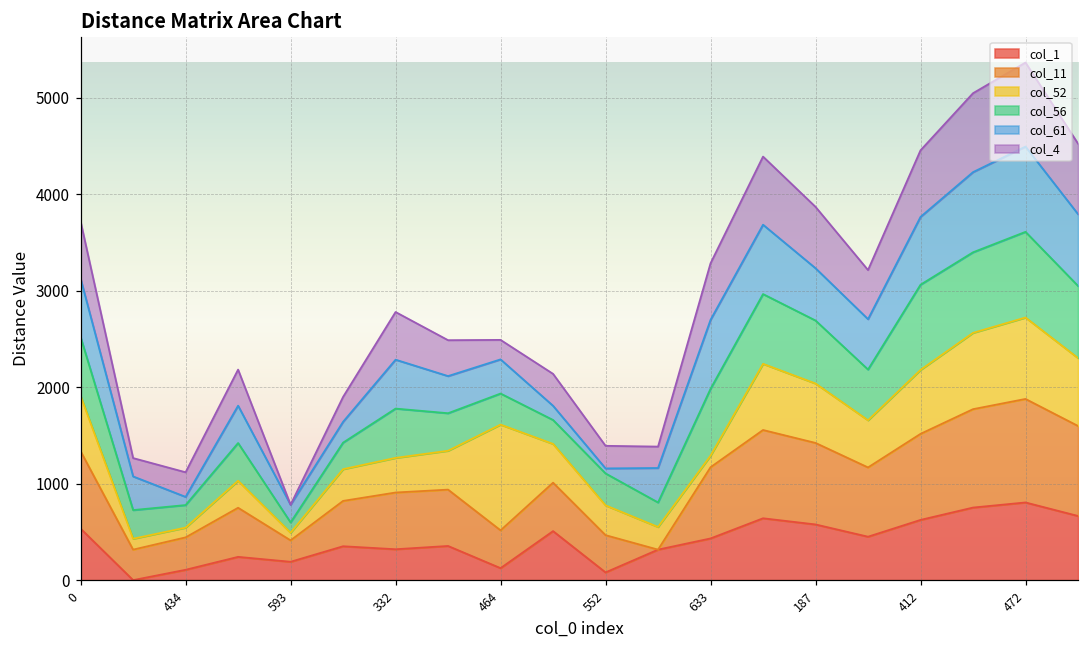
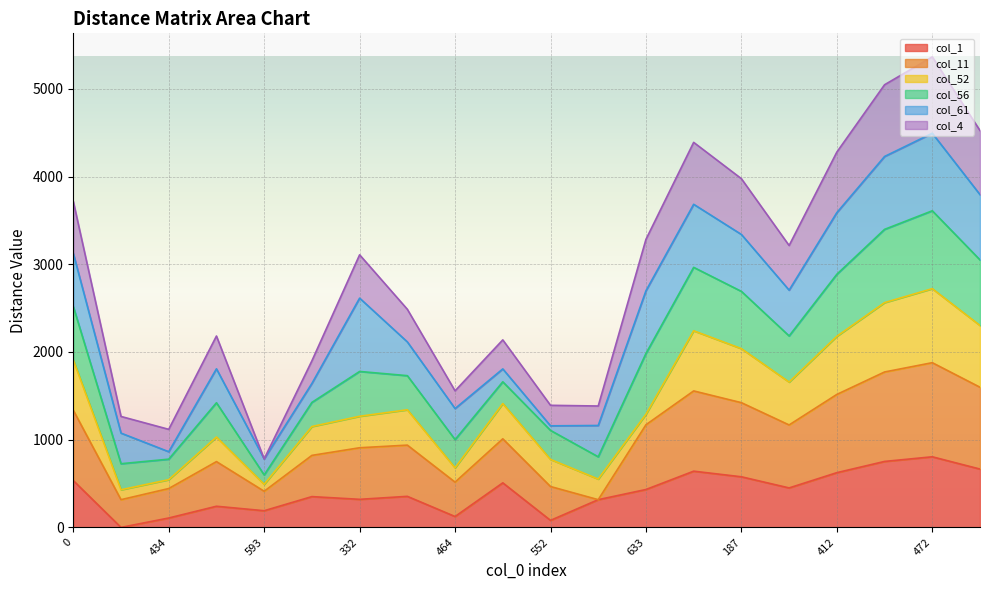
  {
    "col_52": {
      "0": 600,
      "434": 100,
      "593": 100,
      "332": 400,
-     "464": 1100,
+     "464": 200,
      "552": 300,
      "633": 100,
      "187": 600,
      "412": 700,
      "472": 800
    },
    "col_56": {
      "0": 600,
      "434": 200,
      "593": 100,
      "332": 500,
      "464": 300,
      "552": 300,
      "633": 700,
      "187": 700,
-     "412": 900,
+     "412": 700,
      "472": 900
    },
    "col_61": {
      "0": 600,
      "434": 100,
-     "332": 500,
+     "332": 800,
      "464": 400,
      "552": 100,
      "633": 700,
-     "187": 500,
+     "187": 600,
      "412": 700
    },
    "col_4": {
      "0": 600,
      "434": 300,
      "332": 500,
      "464": 200,
      "552": 200,
      "633": 600,
      "187": 600,
      "412": 700
    }
  }
